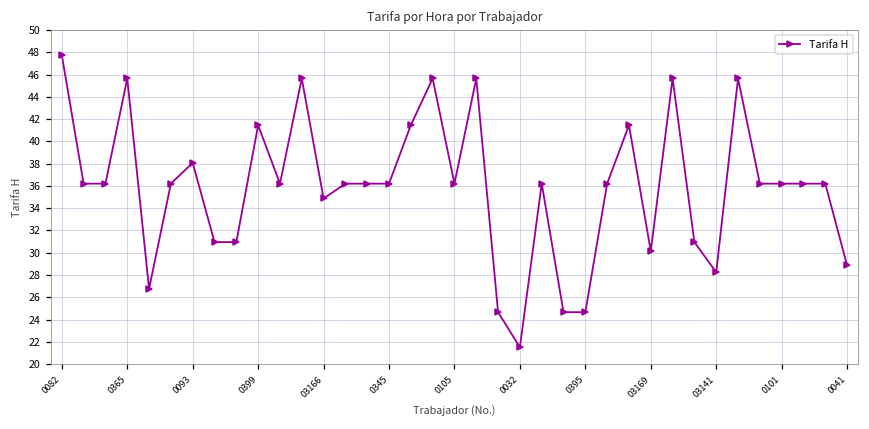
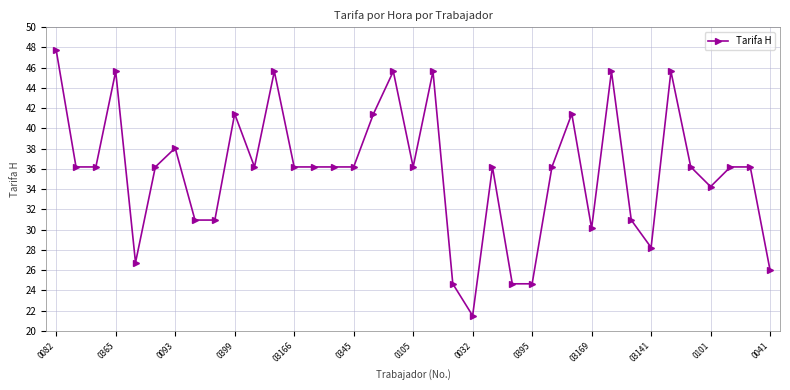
  {
    "0082": 47.7,
    "0365": 45.6,
    "0093": 38.1,
    "0399": 41.4,
-   "03166": 34.9,
+   "03166": 36.2,
    "0345": 36.2,
    "0105": 36.2,
    "0032": 21.5,
    "0395": 24.7,
    "03169": 30.1,
    "03141": 28.2,
-   "0101": 36.2,
-   "0041": 28.9
+   "0101": 34.3,
+   "0041": 26.0
  }
